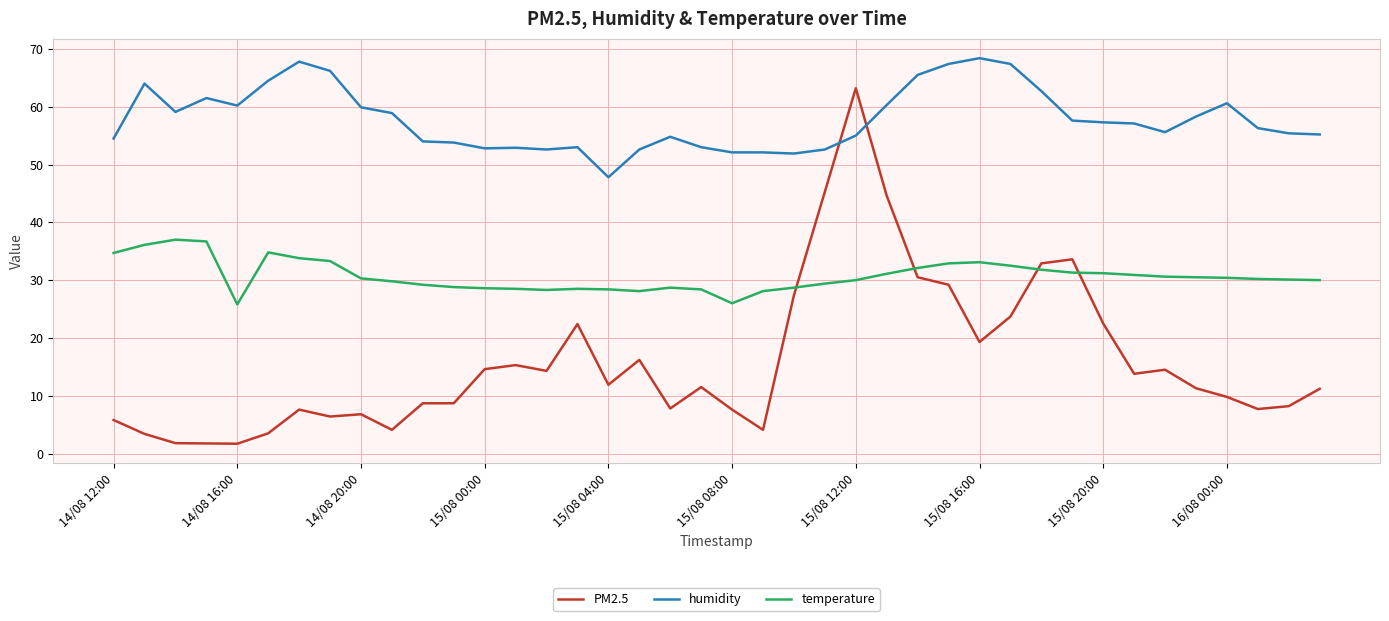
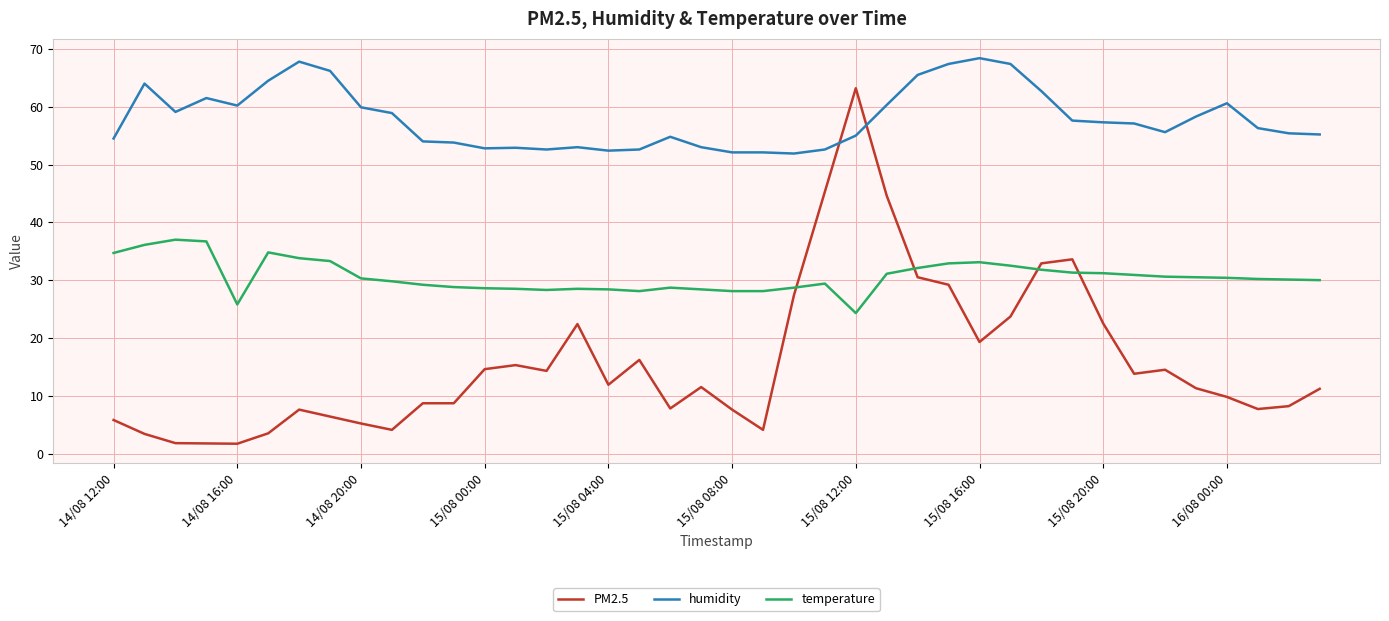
  {
    "PM2.5": {
      "14/08 12:00": 6,
      "14/08 16:00": 2,
-     "14/08 20:00": 7,
+     "14/08 20:00": 5,
      "15/08 00:00": 15,
      "15/08 04:00": 12,
      "15/08 08:00": 8,
      "15/08 12:00": 63,
      "15/08 16:00": 19,
      "15/08 20:00": 23,
      "16/08 00:00": 10
    },
    "humidity": {
      "14/08 12:00": 55,
      "14/08 16:00": 60,
      "14/08 20:00": 60,
      "15/08 00:00": 53,
-     "15/08 04:00": 48,
+     "15/08 04:00": 52,
      "15/08 08:00": 52,
      "15/08 12:00": 55,
      "15/08 16:00": 68,
      "15/08 20:00": 57,
      "16/08 00:00": 61
    },
    "temperature": {
      "14/08 12:00": 35,
      "14/08 16:00": 26,
      "14/08 20:00": 30,
      "15/08 00:00": 29,
      "15/08 04:00": 28,
-     "15/08 08:00": 26,
-     "15/08 12:00": 30,
+     "15/08 08:00": 28,
+     "15/08 12:00": 24,
      "15/08 16:00": 33,
      "15/08 20:00": 31,
      "16/08 00:00": 30
    }
  }
